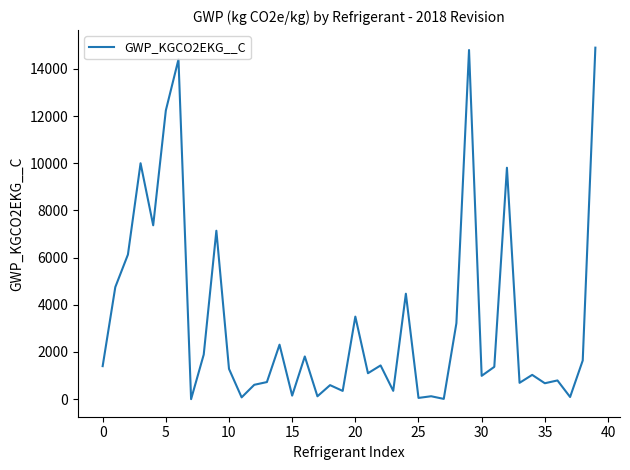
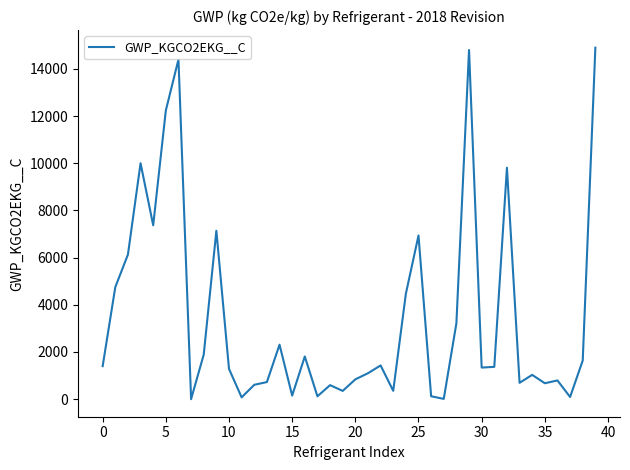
  {
    "0": 1400,
    "5": 12200,
    "10": 1300,
    "15": 200,
-   "20": 3500,
-   "25": 100,
-   "30": 1000,
+   "20": 800,
+   "25": 6900,
+   "30": 1300,
    "35": 700
  }
